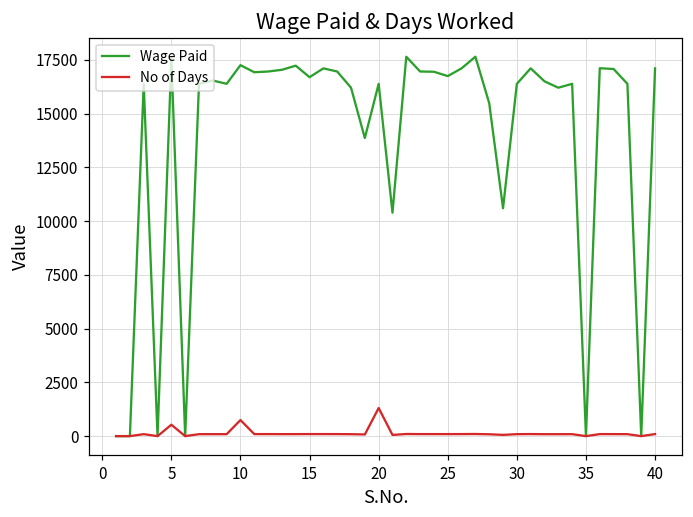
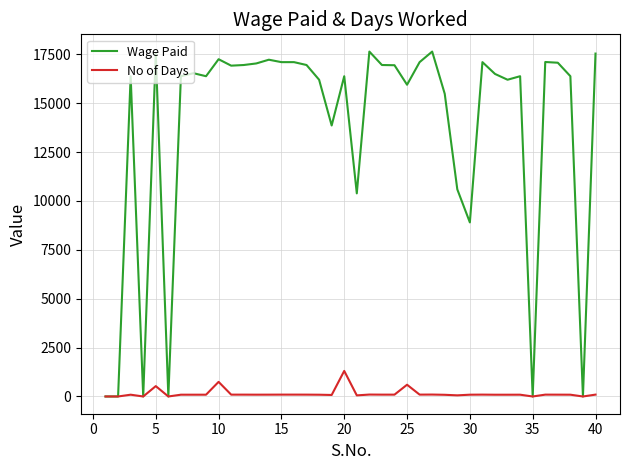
  {
    "Wage Paid": {
      "10": 17200,
-     "15": 16700,
+     "15": 17100,
      "20": 16400,
-     "25": 16700,
-     "30": 16400,
-     "40": 17100
+     "25": 15900,
+     "30": 8900,
+     "40": 17500
    },
    "No of Days": {
      "5": 500,
      "10": 700,
      "15": 100,
      "20": 1300,
-     "25": 100,
+     "25": 600,
      "30": 100,
      "40": 100
    }
  }
